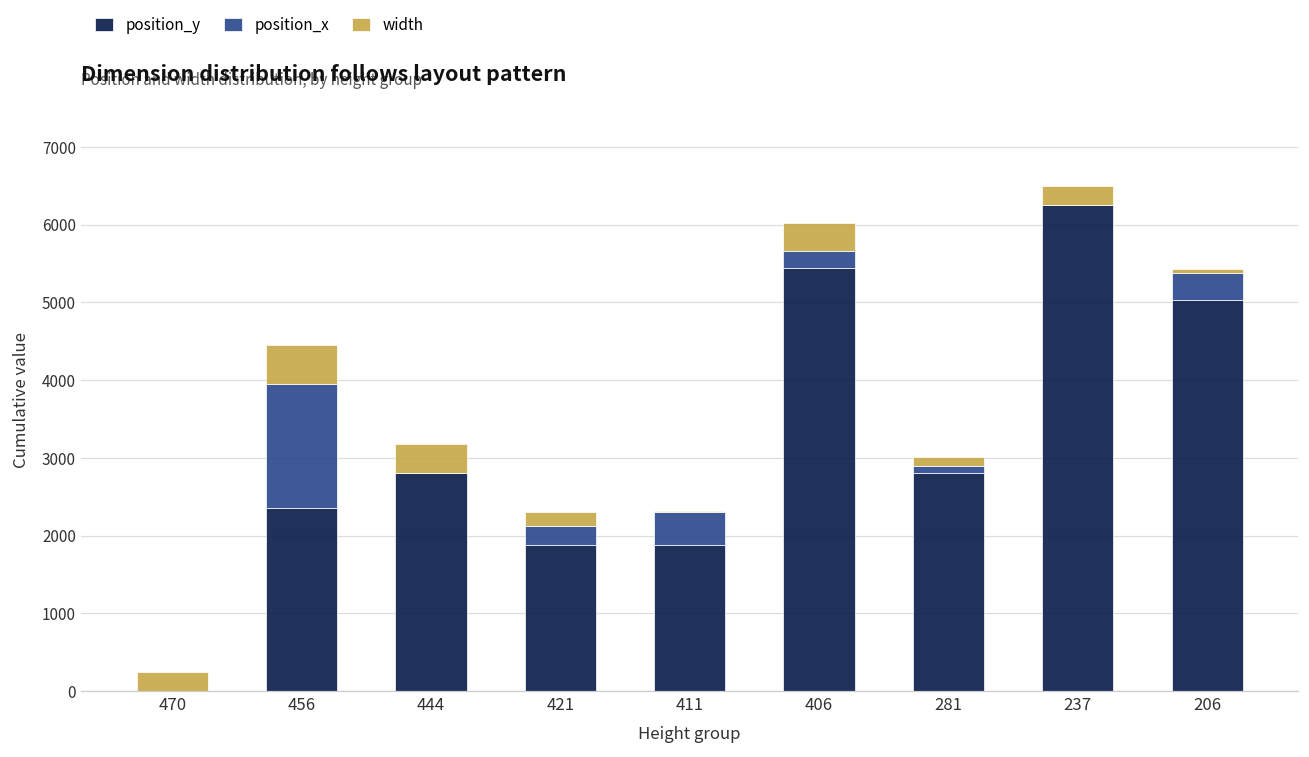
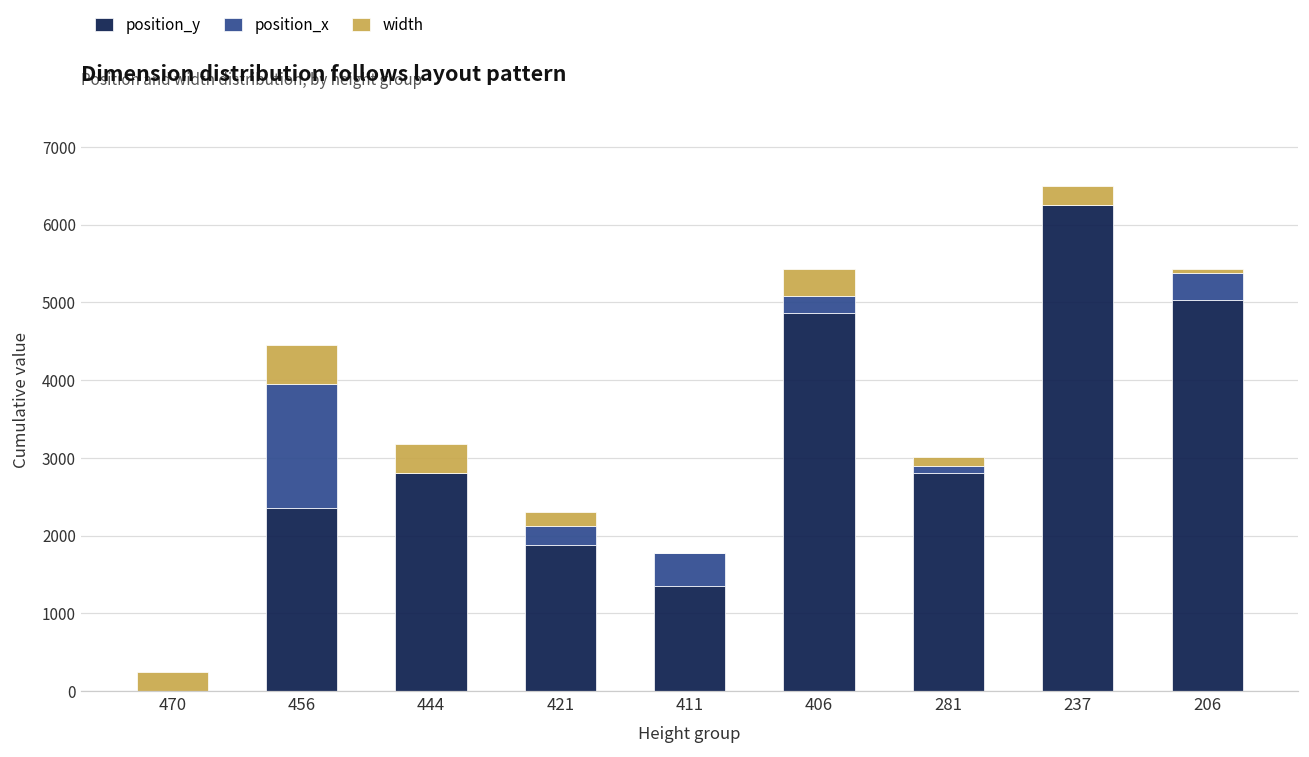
  {
    "position_y": {
      "470": 0,
      "456": 2400,
      "444": 2800,
      "421": 1900,
-     "411": 1900,
-     "406": 5400,
+     "411": 1400,
+     "406": 4900,
      "281": 2800,
      "237": 6300,
      "206": 5000
    },
    "position_x": {
      "470": 0,
      "456": 1600,
      "444": 0,
      "421": 200,
      "411": 400,
      "406": 200,
      "281": 100,
      "237": 0,
      "206": 400
    },
    "width": {
      "470": 200,
      "456": 500,
      "444": 400,
      "421": 200,
      "406": 400,
      "281": 100,
      "237": 200,
      "206": 100
    }
  }
